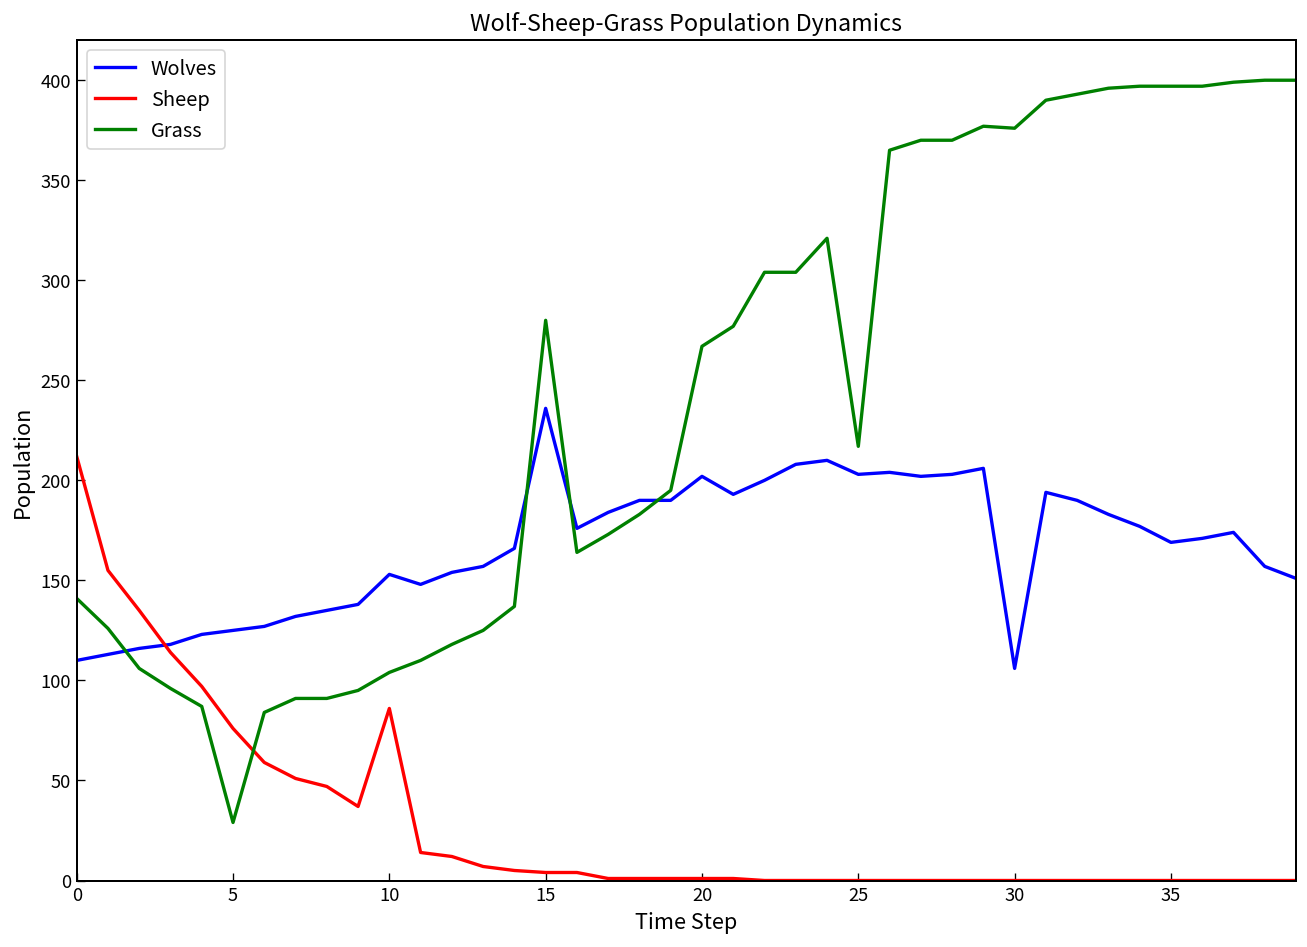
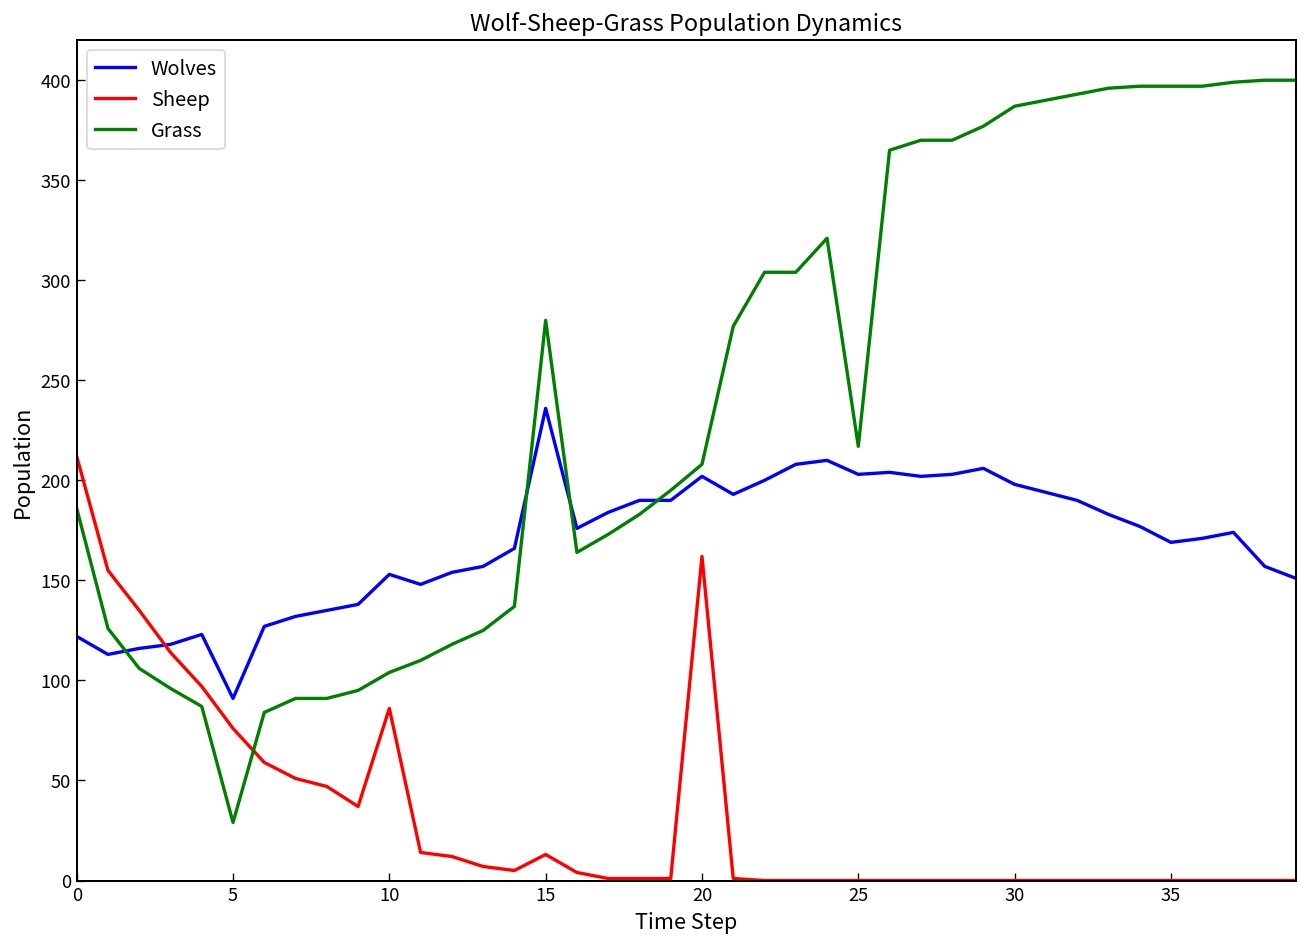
  {
    "Wolves": {
-     "0": 110,
-     "5": 125,
+     "0": 122,
+     "5": 91,
      "10": 153,
      "15": 236,
      "20": 202,
      "25": 203,
-     "30": 106,
+     "30": 198,
      "35": 169
    },
    "Sheep": {
      "0": 212,
      "5": 76,
      "10": 86,
-     "15": 4,
-     "20": 1,
+     "15": 13,
+     "20": 162,
      "25": 0,
      "30": 0,
      "35": 0
    },
    "Grass": {
-     "0": 141,
+     "0": 186,
      "5": 29,
      "10": 104,
      "15": 280,
-     "20": 267,
+     "20": 208,
      "25": 217,
-     "30": 376,
+     "30": 387,
      "35": 397
    }
  }
